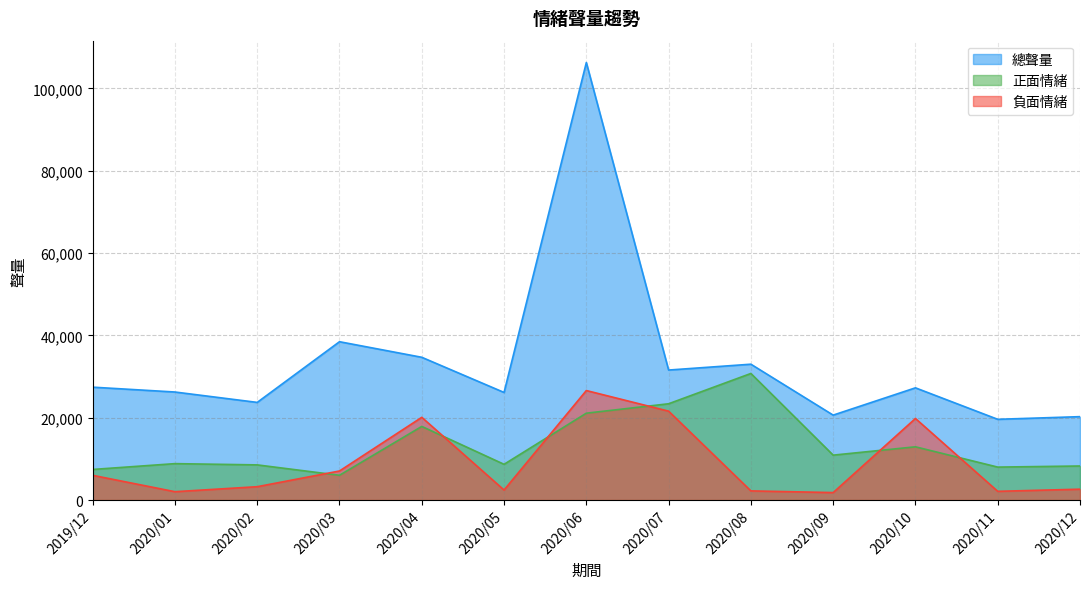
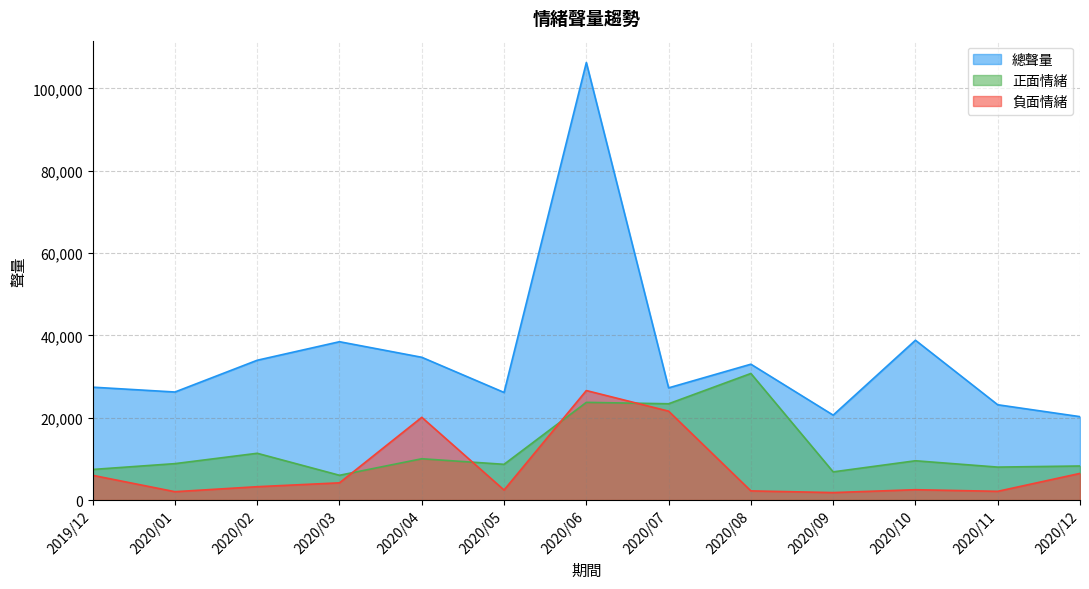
  {
    "總聲量": {
      "2019/12": "27,000",
      "2020/01": "26,000",
-     "2020/02": "24,000",
+     "2020/02": "34,000",
      "2020/03": "38,000",
      "2020/04": "35,000",
      "2020/05": "26,000",
      "2020/06": "106,000",
-     "2020/07": "32,000",
+     "2020/07": "27,000",
      "2020/08": "33,000",
      "2020/09": "21,000",
-     "2020/10": "27,000",
-     "2020/11": "20,000",
+     "2020/10": "39,000",
+     "2020/11": "23,000",
      "2020/12": "20,000"
    },
    "正面情緒": {
      "2019/12": "7,000",
      "2020/01": "9,000",
-     "2020/02": "9,000",
+     "2020/02": "11,000",
      "2020/03": "6,000",
-     "2020/04": "18,000",
+     "2020/04": "10,000",
      "2020/05": "9,000",
-     "2020/06": "21,000",
+     "2020/06": "24,000",
      "2020/07": "23,000",
      "2020/08": "31,000",
-     "2020/09": "11,000",
-     "2020/10": "13,000",
+     "2020/09": "7,000",
+     "2020/10": "10,000",
      "2020/11": "8,000",
      "2020/12": "8,000"
    },
    "負面情緒": {
      "2019/12": "6,000",
      "2020/01": "2,000",
      "2020/02": "3,000",
-     "2020/03": "7,000",
+     "2020/03": "4,000",
      "2020/04": "20,000",
      "2020/05": "2,000",
      "2020/06": "27,000",
      "2020/07": "22,000",
      "2020/08": "2,000",
      "2020/09": "2,000",
-     "2020/10": "20,000",
+     "2020/10": "3,000",
      "2020/11": "2,000",
-     "2020/12": "3,000"
+     "2020/12": "6,000"
    }
  }
